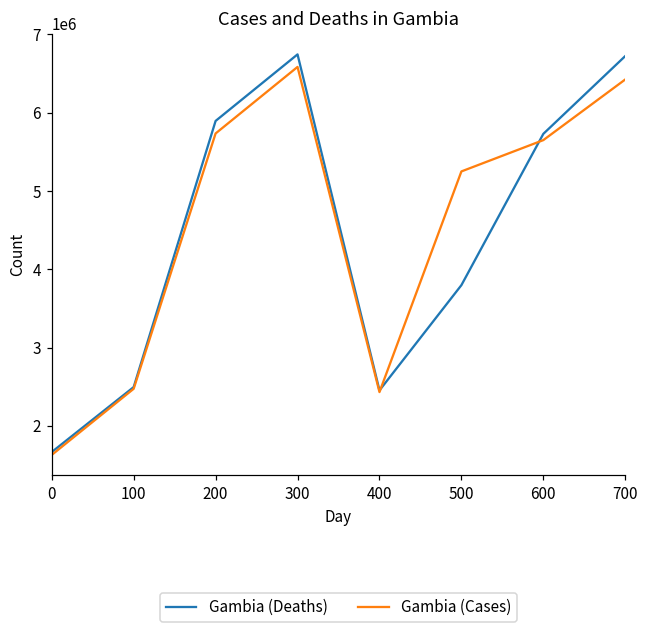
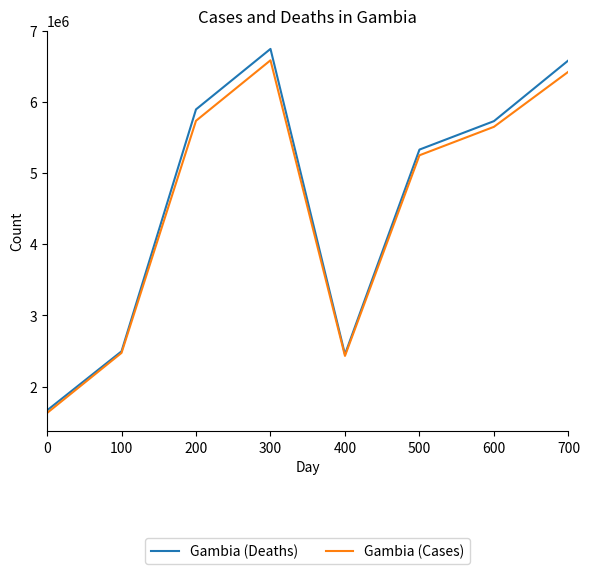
  {
    "Gambia (Deaths)": {
      "0": 1700000,
      "200": 5900000,
      "300": 6700000,
-     "500": 3800000,
+     "500": 5300000,
      "600": 5700000,
-     "700": 6700000
+     "700": 6600000
    },
    "Gambia (Cases)": {
      "0": 1600000,
      "200": 5700000,
      "300": 6600000,
      "500": 5300000,
      "600": 5700000,
      "700": 6400000
    }
  }
